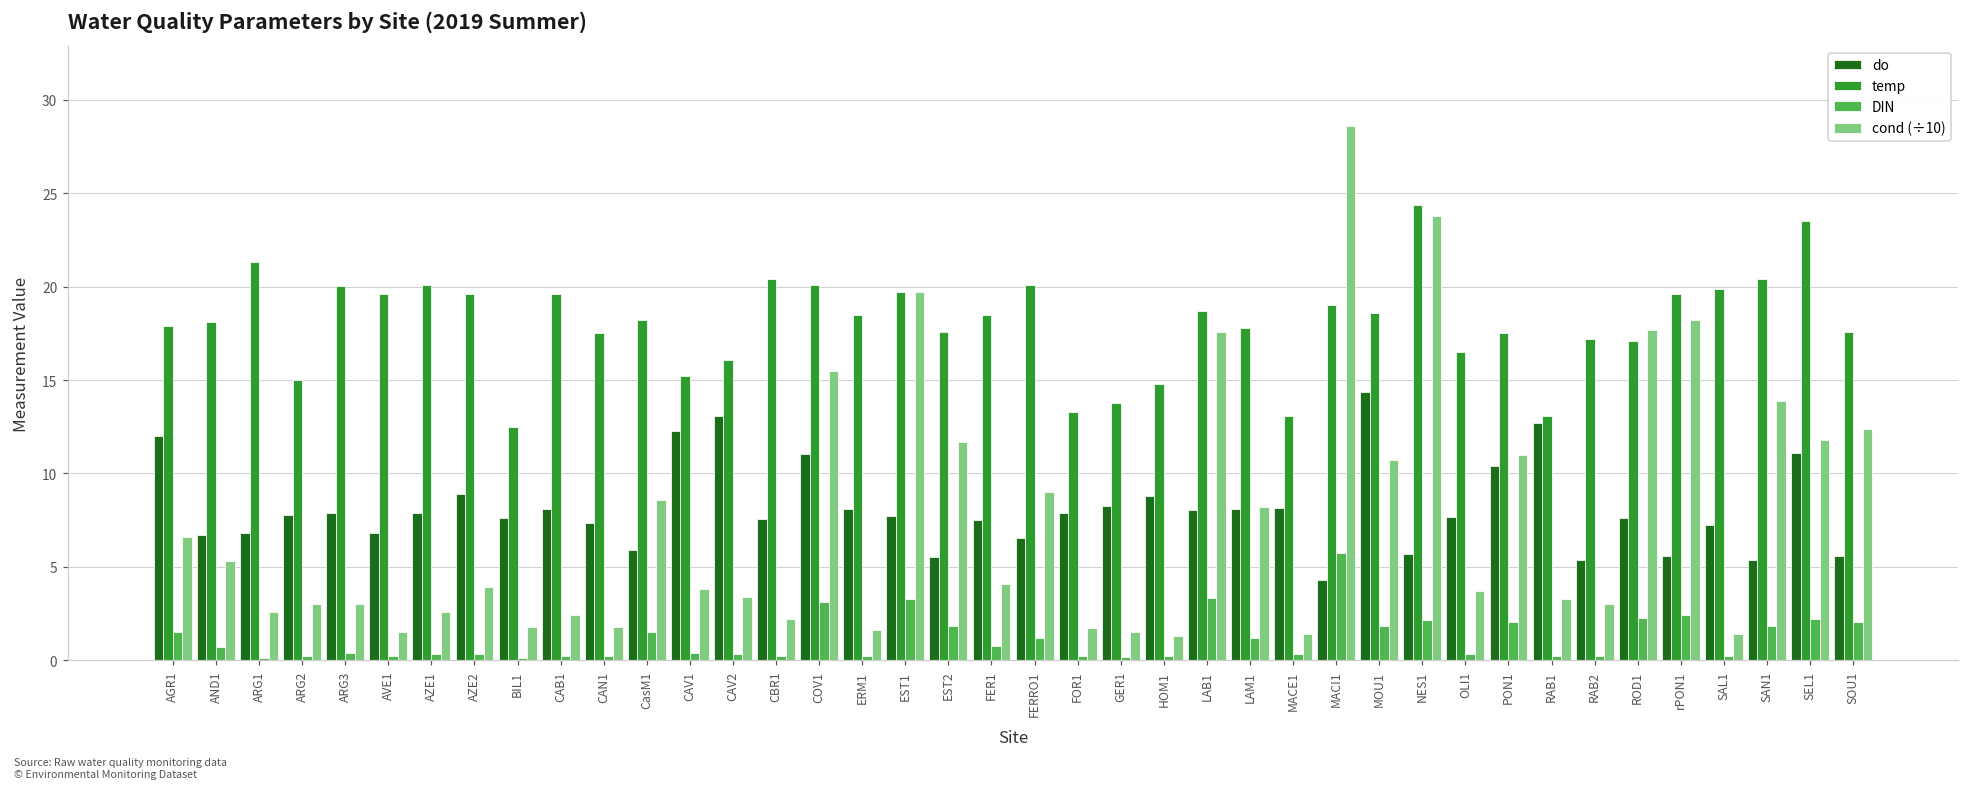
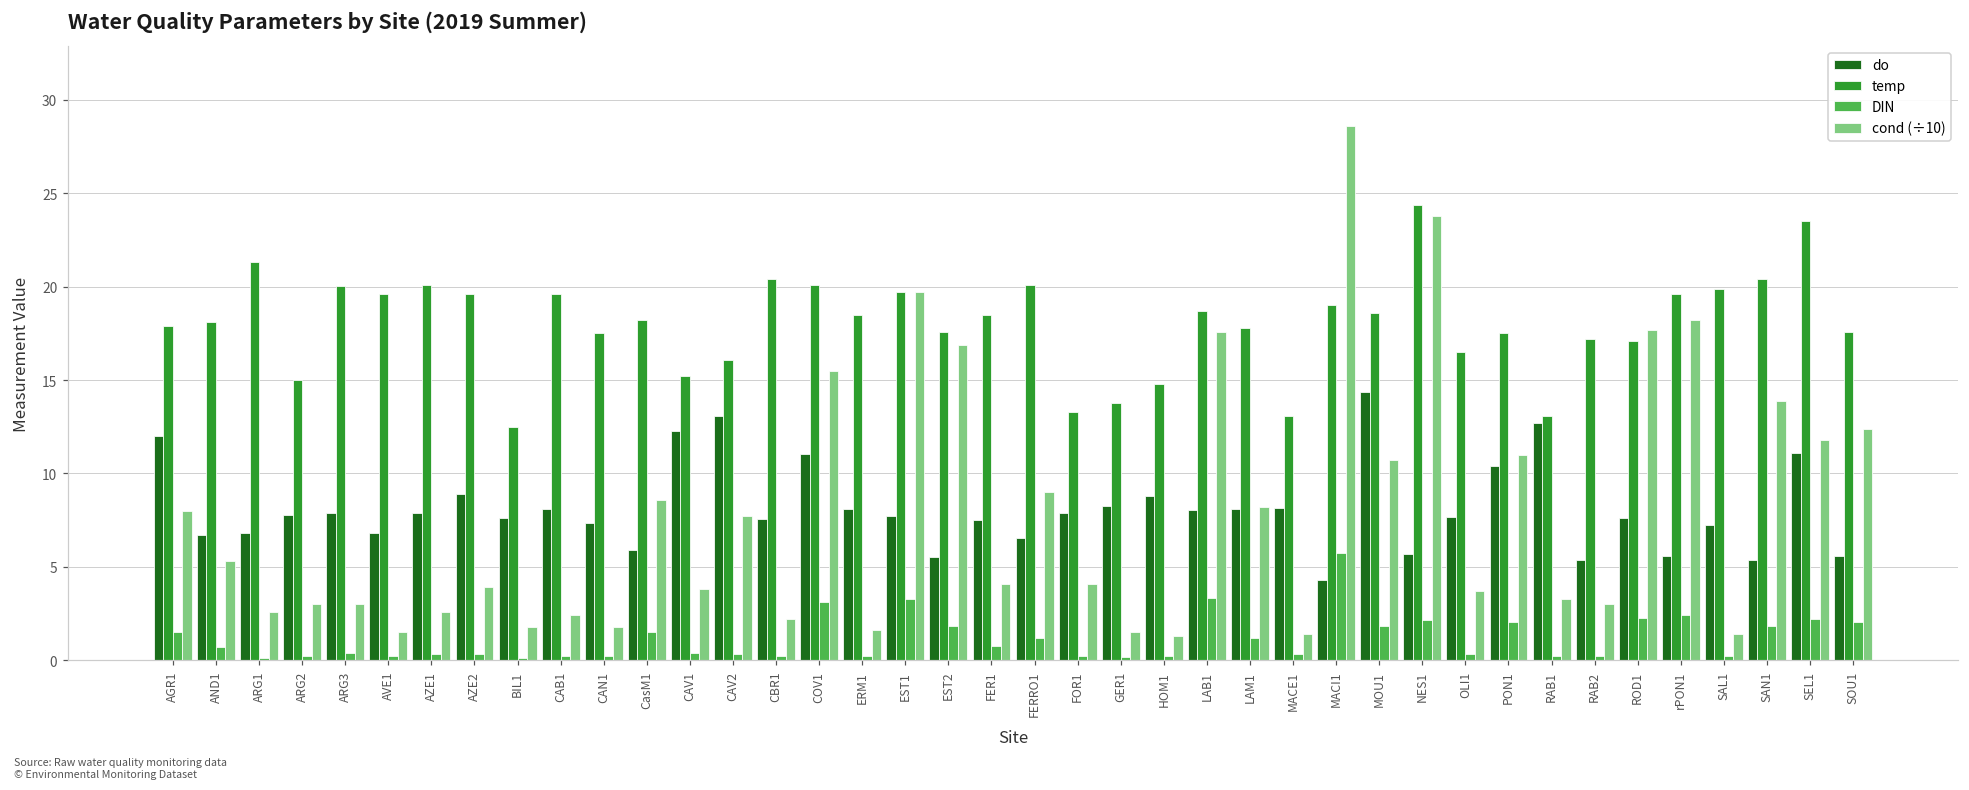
  {
    "cond (÷10)": {
-     "AGR1": 6.6,
+     "AGR1": 8.0,
      "AND1": 5.3,
      "ARG1": 2.6,
      "ARG2": 3.0,
      "ARG3": 3.0,
      "AVE1": 1.5,
      "AZE1": 2.6,
      "AZE2": 3.9,
      "BIL1": 1.8,
      "CAB1": 2.4,
      "CAN1": 1.8,
      "CasM1": 8.6,
      "CAV1": 3.8,
-     "CAV2": 3.4,
+     "CAV2": 7.7,
      "CBR1": 2.2,
      "COV1": 15.5,
      "ERM1": 1.6,
      "EST1": 19.7,
-     "EST2": 11.7,
+     "EST2": 16.9,
      "FER1": 4.1,
      "FERRO1": 9.0,
-     "FOR1": 1.7,
+     "FOR1": 4.1,
      "GER1": 1.5,
      "HOM1": 1.3,
      "LAB1": 17.6,
      "LAM1": 8.2,
      "MACE1": 1.4,
      "MACI1": 28.6,
      "MOU1": 10.7,
      "NES1": 23.8,
      "OLI1": 3.7,
      "PON1": 11.0,
      "RAB1": 3.3,
      "RAB2": 3.0,
      "ROD1": 17.7,
      "rPON1": 18.2,
      "SAL1": 1.4,
      "SAN1": 13.9,
      "SEL1": 11.8,
      "SOU1": 12.4
    }
  }
